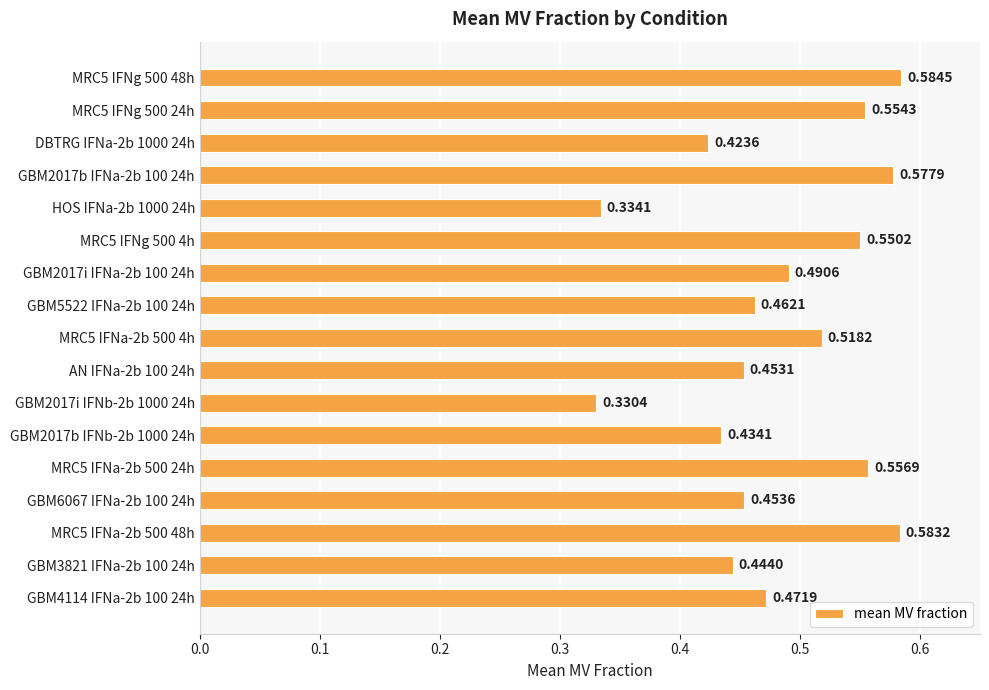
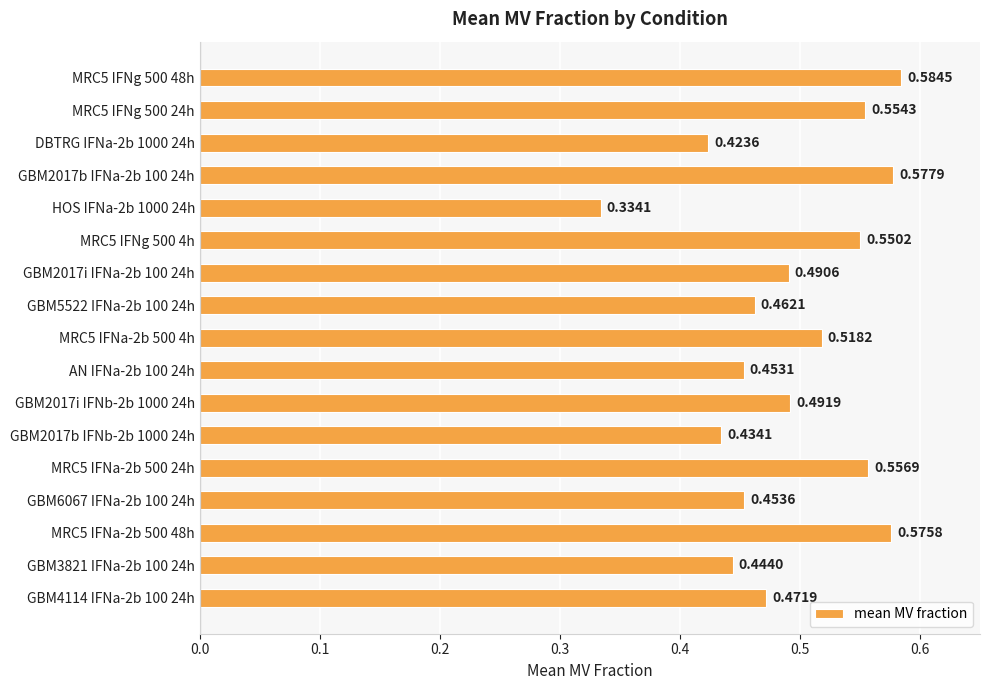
  {
    "MRC5 IFNg 500 48h": 0.5845,
    "MRC5 IFNg 500 24h": 0.5543,
    "DBTRG IFNa-2b 1000 24h": 0.4236,
    "GBM2017b IFNa-2b 100 24h": 0.5779,
    "HOS IFNa-2b 1000 24h": 0.3341,
    "MRC5 IFNg 500 4h": 0.5502,
    "GBM2017i IFNa-2b 100 24h": 0.4906,
    "GBM5522 IFNa-2b 100 24h": 0.4621,
    "MRC5 IFNa-2b 500 4h": 0.5182,
    "AN IFNa-2b 100 24h": 0.4531,
-   "GBM2017i IFNb-2b 1000 24h": 0.3304,
+   "GBM2017i IFNb-2b 1000 24h": 0.4919,
    "GBM2017b IFNb-2b 1000 24h": 0.4341,
    "MRC5 IFNa-2b 500 24h": 0.5569,
    "GBM6067 IFNa-2b 100 24h": 0.4536,
-   "MRC5 IFNa-2b 500 48h": 0.5832,
+   "MRC5 IFNa-2b 500 48h": 0.5758,
    "GBM3821 IFNa-2b 100 24h": 0.4440
  }
